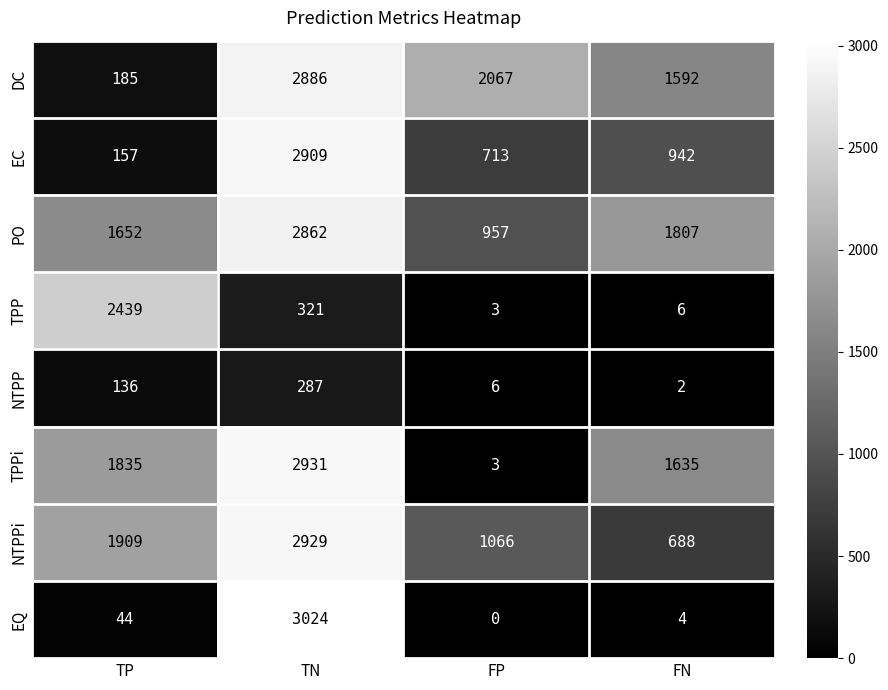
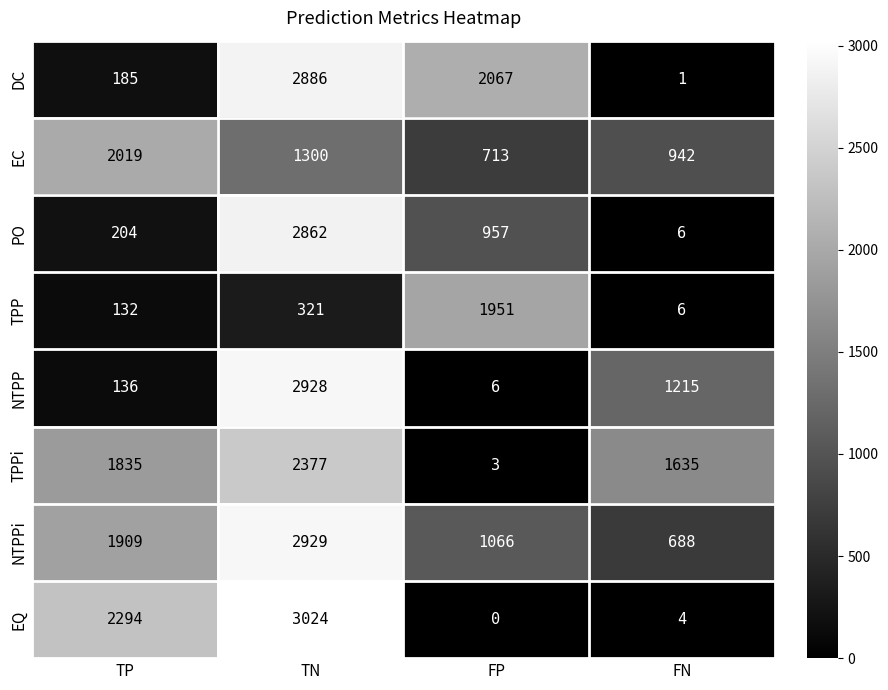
  {
    "DC": {
      "TP": 185,
      "TN": 2886,
      "FP": 2067,
-     "FN": 1592
+     "FN": 1
    },
    "EC": {
-     "TP": 157,
-     "TN": 2909,
+     "TP": 2019,
+     "TN": 1300,
      "FP": 713,
      "FN": 942
    },
    "PO": {
-     "TP": 1652,
+     "TP": 204,
      "TN": 2862,
      "FP": 957,
-     "FN": 1807
+     "FN": 6
    },
    "TPP": {
-     "TP": 2439,
+     "TP": 132,
      "TN": 321,
-     "FP": 3,
+     "FP": 1951,
      "FN": 6
    },
    "NTPP": {
      "TP": 136,
-     "TN": 287,
+     "TN": 2928,
      "FP": 6,
-     "FN": 2
+     "FN": 1215
    },
    "TPPi": {
      "TP": 1835,
-     "TN": 2931,
+     "TN": 2377,
      "FP": 3,
      "FN": 1635
    },
    "NTPPi": {
      "TP": 1909,
      "TN": 2929,
      "FP": 1066,
      "FN": 688
    },
    "EQ": {
-     "TP": 44,
+     "TP": 2294,
      "TN": 3024,
      "FP": 0,
      "FN": 4
    }
  }
